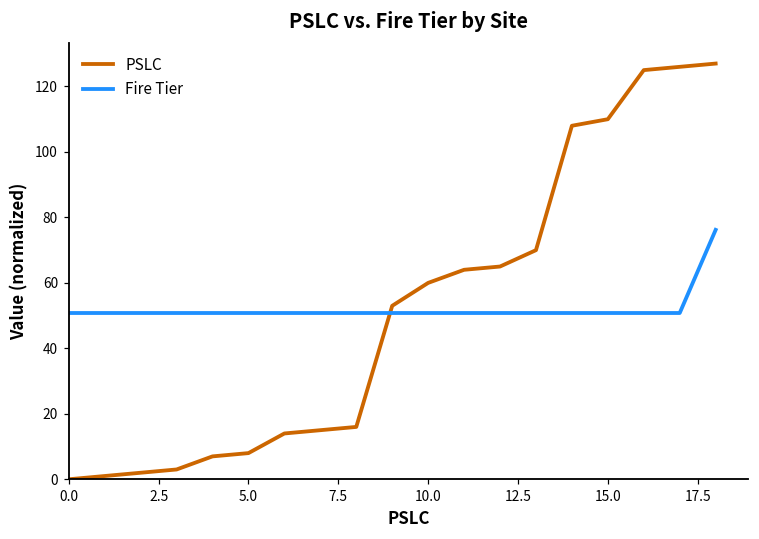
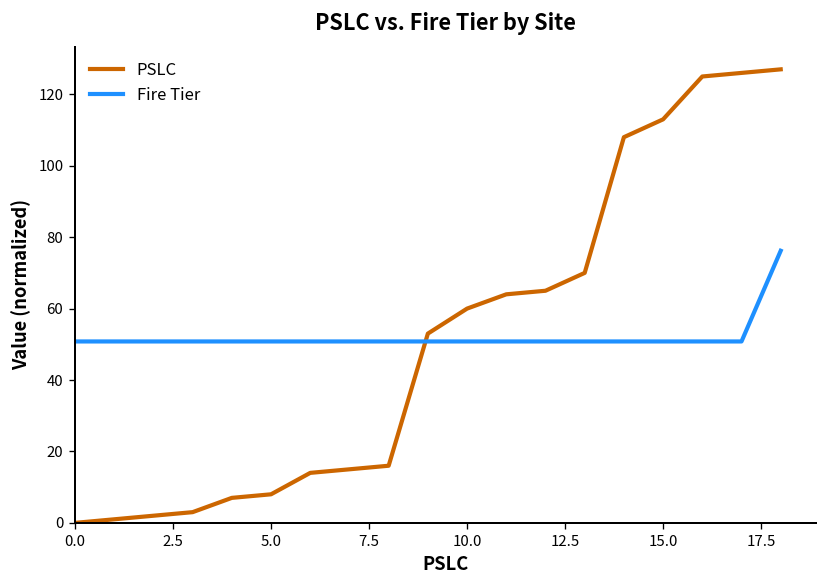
  {
    "PSLC": {
      "0.0": 0,
      "5.0": 8,
      "10.0": 60,
-     "15.0": 110
+     "15.0": 113
    },
    "Fire Tier": {
      "0.0": 51,
      "5.0": 51,
      "10.0": 51,
      "15.0": 51
    }
  }
